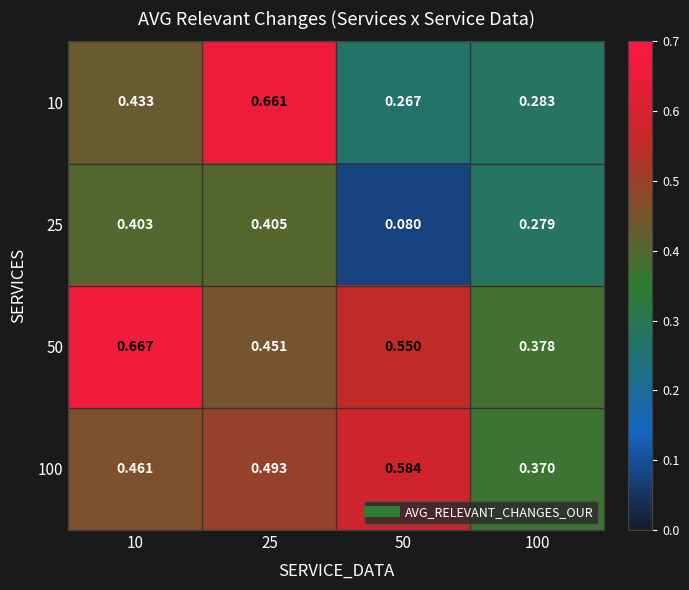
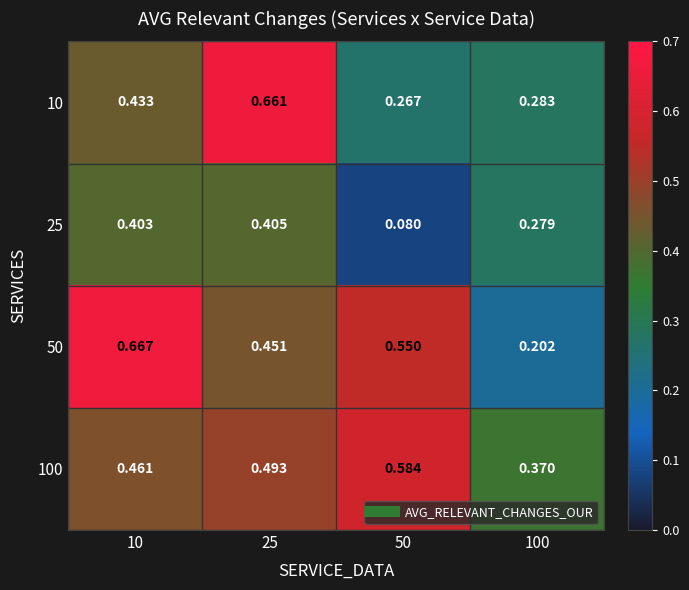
  {
    "10": {
      "10": 0.433,
      "25": 0.661,
      "50": 0.267,
      "100": 0.283
    },
    "25": {
      "10": 0.403,
      "25": 0.405,
      "50": 0.080,
      "100": 0.279
    },
    "50": {
      "10": 0.667,
      "25": 0.451,
      "50": 0.550,
-     "100": 0.378
+     "100": 0.202
    },
    "100": {
      "10": 0.461,
      "25": 0.493,
      "50": 0.584,
      "100": 0.370
    }
  }
